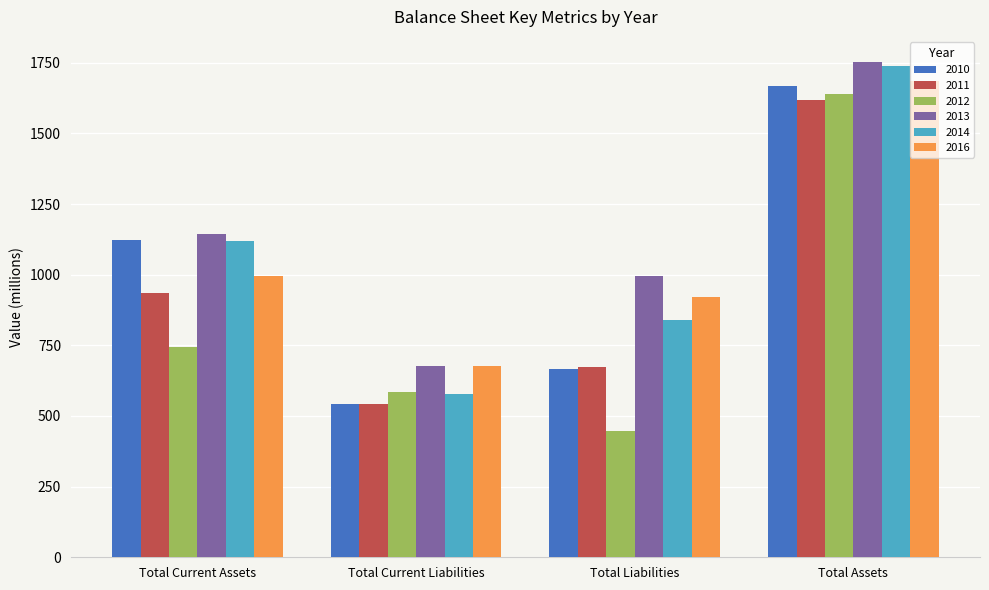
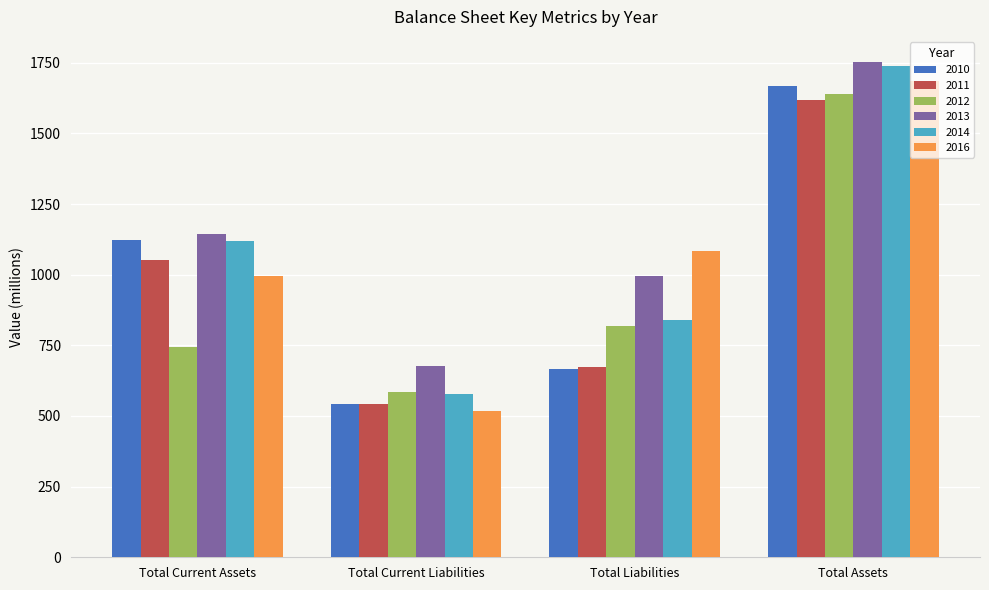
  {
    "2011": {
-     "Total Current Assets": 940,
+     "Total Current Assets": 1050,
      "Total Current Liabilities": 540,
      "Total Liabilities": 670,
      "Total Assets": 1620
    },
    "2012": {
      "Total Current Assets": 740,
      "Total Current Liabilities": 590,
-     "Total Liabilities": 450,
+     "Total Liabilities": 820,
      "Total Assets": 1640
    },
    "2013": {
      "Total Current Assets": 1140,
      "Total Current Liabilities": 680,
      "Total Liabilities": 1000,
      "Total Assets": 1750
    },
    "2016": {
      "Total Current Assets": 990,
-     "Total Current Liabilities": 680,
-     "Total Liabilities": 920
+     "Total Current Liabilities": 520,
+     "Total Liabilities": 1080
    }
  }
